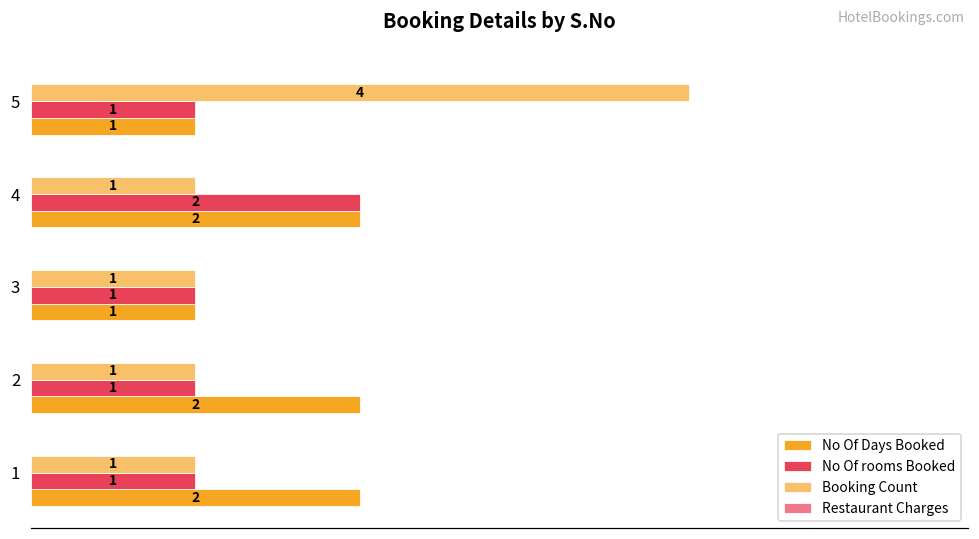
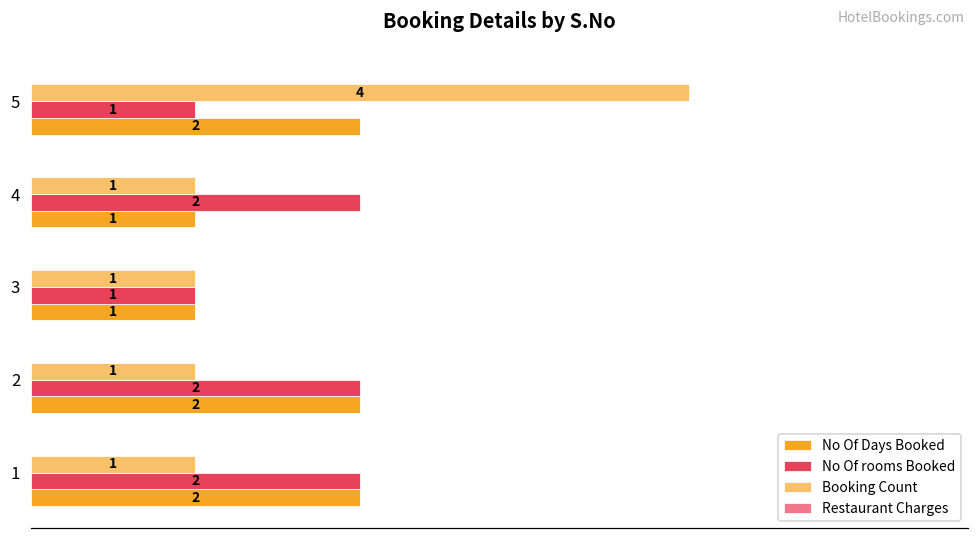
  {
    "No Of Days Booked": {
-     "5": 1,
-     "4": 2,
+     "5": 2,
+     "4": 1,
      "3": 1,
      "2": 2,
      "1": 2
    },
    "No Of rooms Booked": {
      "5": 1,
      "4": 2,
      "3": 1,
-     "2": 1,
-     "1": 1
+     "2": 2,
+     "1": 2
    },
    "Booking Count": {
      "5": 4,
      "4": 1,
      "3": 1,
      "2": 1,
      "1": 1
    }
  }
